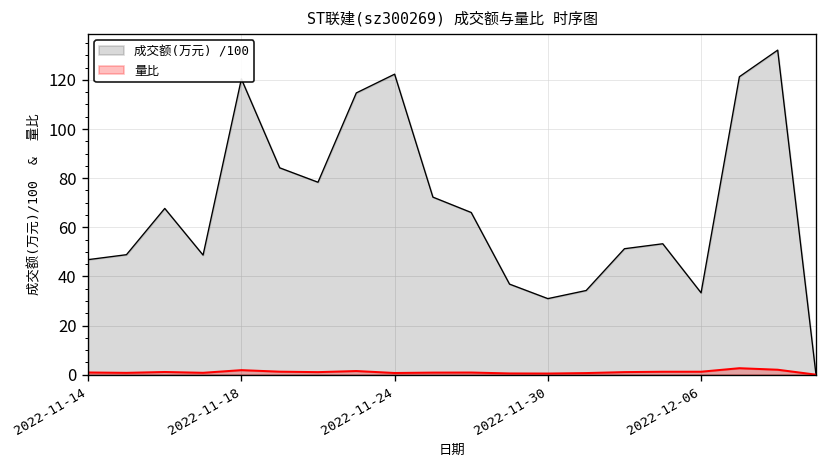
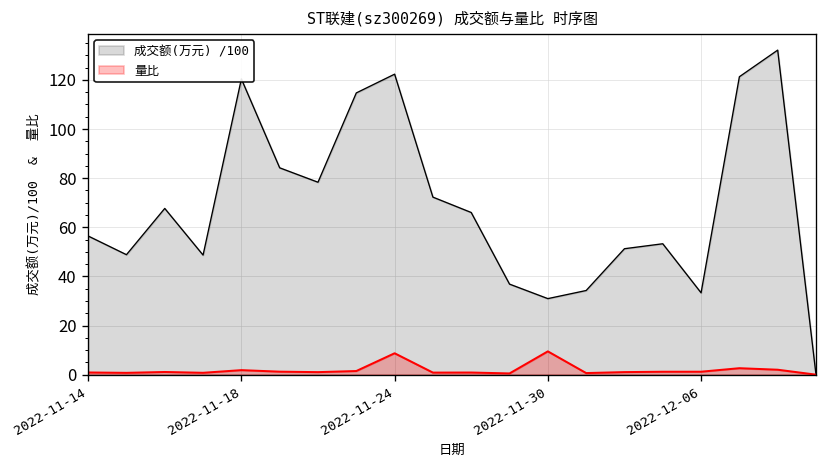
  {
    "成交额(万元) /100": {
-     "2022-11-14": 47,
+     "2022-11-14": 56,
      "2022-11-24": 122,
      "2022-11-30": 31,
      "2022-12-06": 33
    },
    "量比": {
      "2022-11-14": 1,
      "2022-11-18": 2,
-     "2022-11-24": 1,
-     "2022-11-30": 0,
+     "2022-11-24": 9,
+     "2022-11-30": 9,
      "2022-12-06": 1
    }
  }
